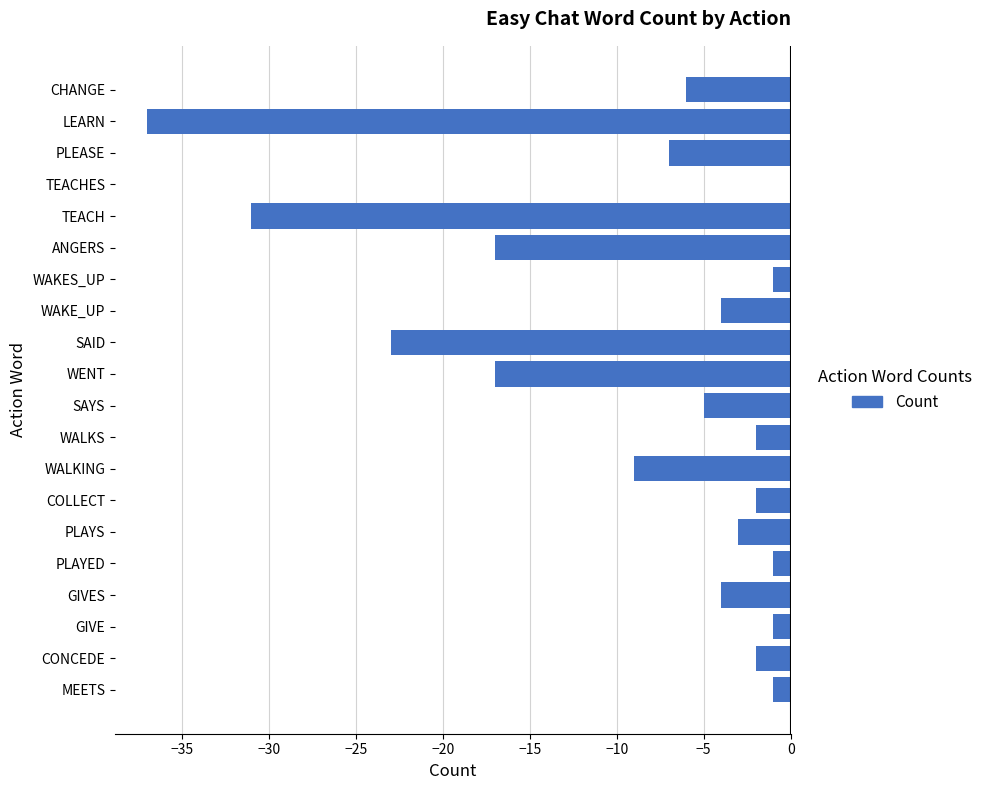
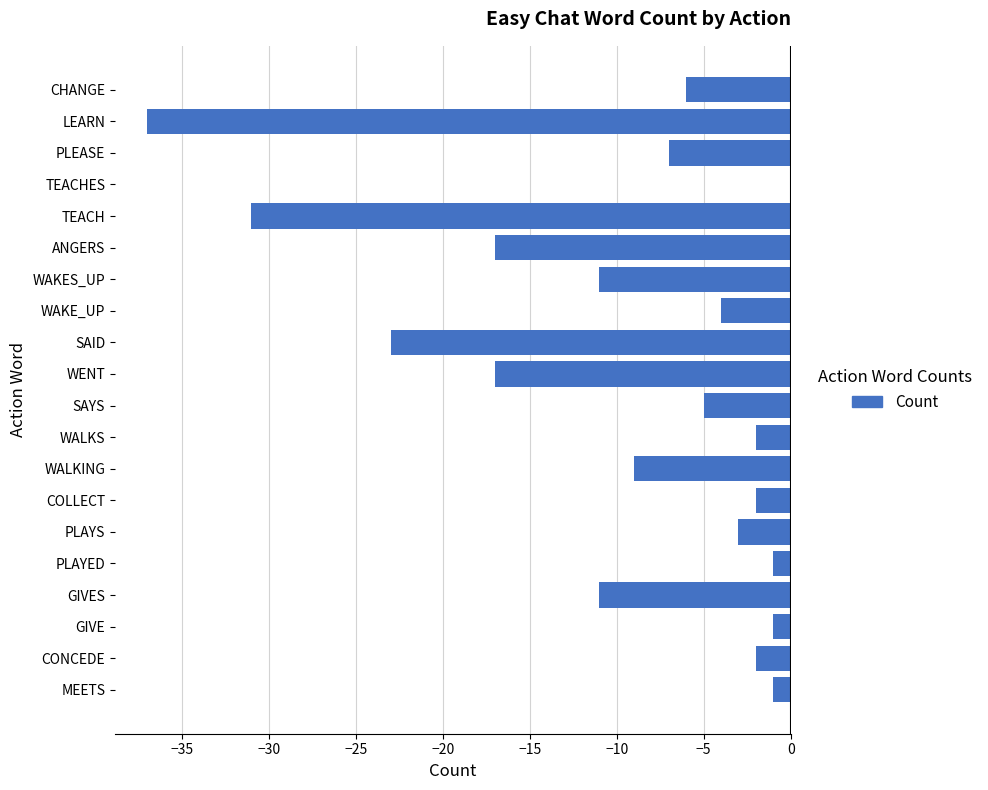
  {
    "CHANGE": -6.0,
    "LEARN": -37.0,
    "PLEASE": -7.0,
    "TEACHES": 0.0,
    "TEACH": -31.0,
    "ANGERS": -17.0,
-   "WAKES_UP": -1.0,
+   "WAKES_UP": -11.0,
    "WAKE_UP": -4.0,
    "SAID": -23.0,
    "WENT": -17.0,
    "SAYS": -5.0,
    "WALKS": -2.0,
    "WALKING": -9.0,
    "COLLECT": -2.0,
    "PLAYS": -3.0,
    "PLAYED": -1.0,
-   "GIVES": -4.0,
+   "GIVES": -11.0,
    "GIVE": -1.0,
    "CONCEDE": -2.0,
    "MEETS": -1.0
  }
